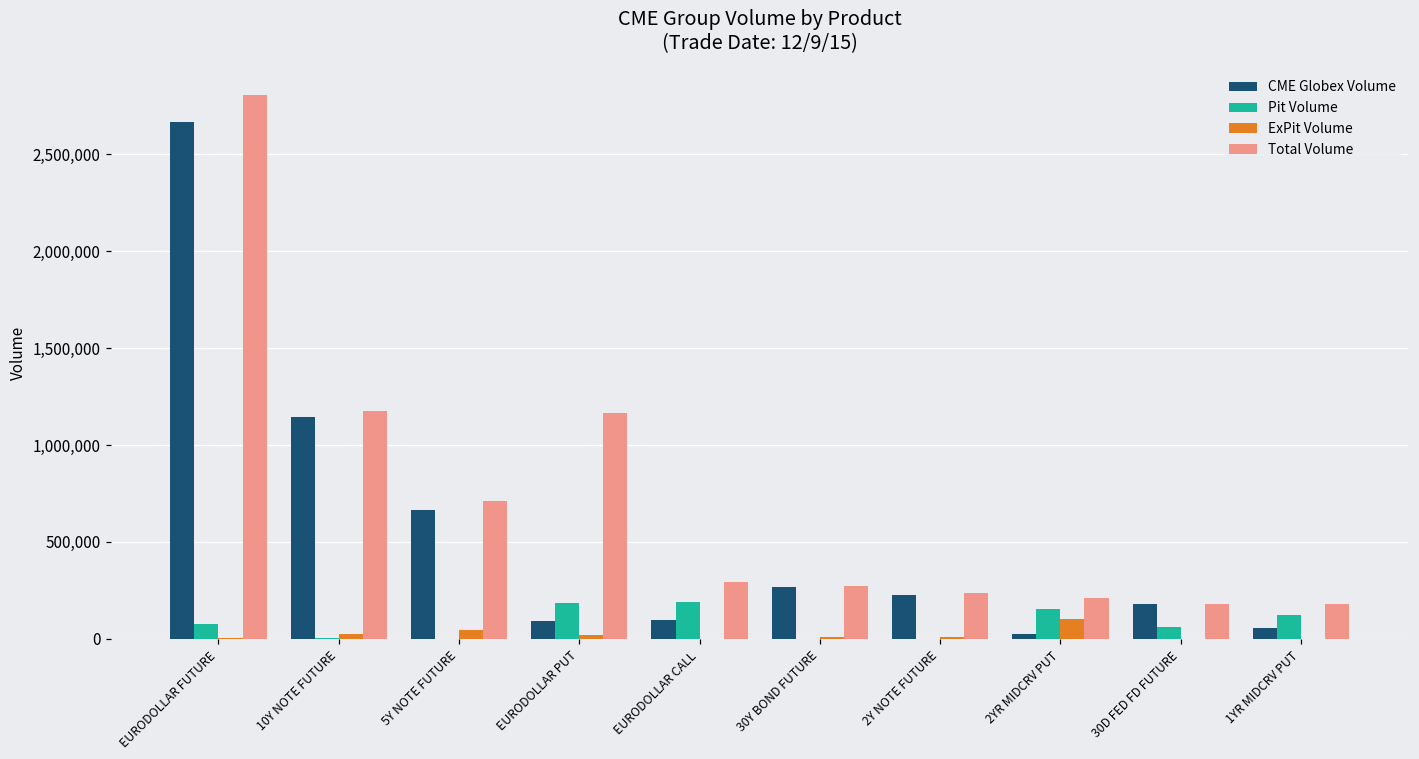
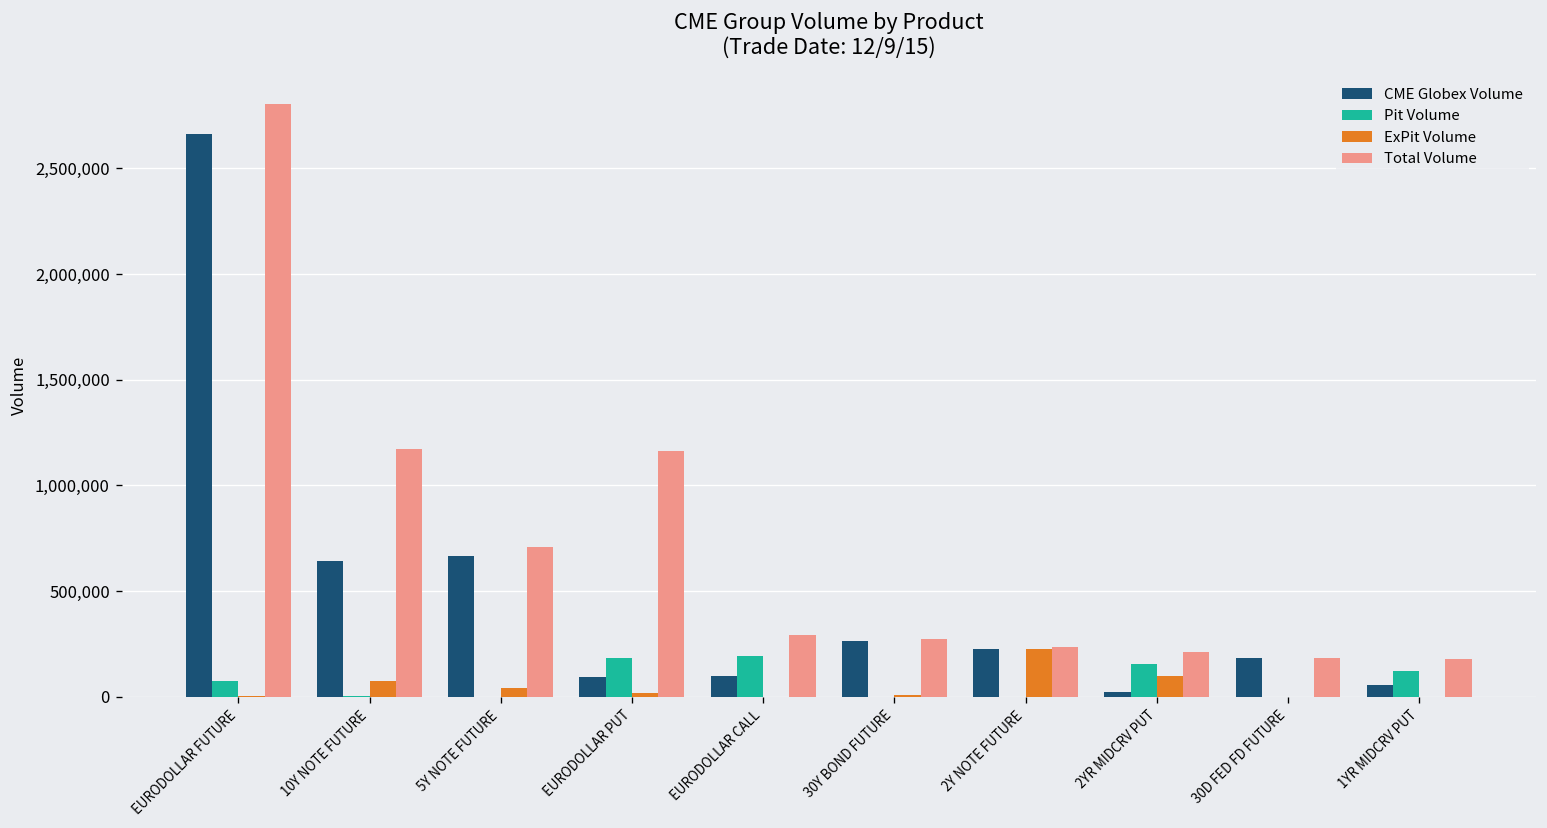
  {
    "CME Globex Volume": {
      "EURODOLLAR FUTURE": "2,660,000",
-     "10Y NOTE FUTURE": "1,140,000",
+     "10Y NOTE FUTURE": "640,000",
      "5Y NOTE FUTURE": "660,000",
      "EURODOLLAR PUT": "90,000",
      "EURODOLLAR CALL": "100,000",
      "30Y BOND FUTURE": "260,000",
      "2Y NOTE FUTURE": "230,000",
      "2YR MIDCRV PUT": "20,000",
      "30D FED FD FUTURE": "180,000",
      "1YR MIDCRV PUT": "60,000"
    },
    "Pit Volume": {
      "EURODOLLAR FUTURE": "80,000",
      "EURODOLLAR PUT": "180,000",
      "EURODOLLAR CALL": "190,000",
      "2Y NOTE FUTURE": "0",
      "2YR MIDCRV PUT": "160,000",
-     "30D FED FD FUTURE": "60,000",
+     "30D FED FD FUTURE": "0",
      "1YR MIDCRV PUT": "120,000"
    },
    "ExPit Volume": {
-     "10Y NOTE FUTURE": "20,000",
+     "10Y NOTE FUTURE": "80,000",
      "5Y NOTE FUTURE": "40,000",
      "EURODOLLAR PUT": "20,000",
      "EURODOLLAR CALL": "0",
-     "2Y NOTE FUTURE": "10,000",
+     "2Y NOTE FUTURE": "230,000",
      "2YR MIDCRV PUT": "100,000",
      "30D FED FD FUTURE": "0",
      "1YR MIDCRV PUT": "0"
    },
    "Total Volume": {
      "EURODOLLAR FUTURE": "2,810,000",
      "10Y NOTE FUTURE": "1,170,000",
      "5Y NOTE FUTURE": "710,000",
      "EURODOLLAR PUT": "1,160,000",
      "EURODOLLAR CALL": "290,000",
      "30Y BOND FUTURE": "270,000",
      "2Y NOTE FUTURE": "240,000",
      "2YR MIDCRV PUT": "210,000",
      "30D FED FD FUTURE": "180,000",
      "1YR MIDCRV PUT": "180,000"
    }
  }
